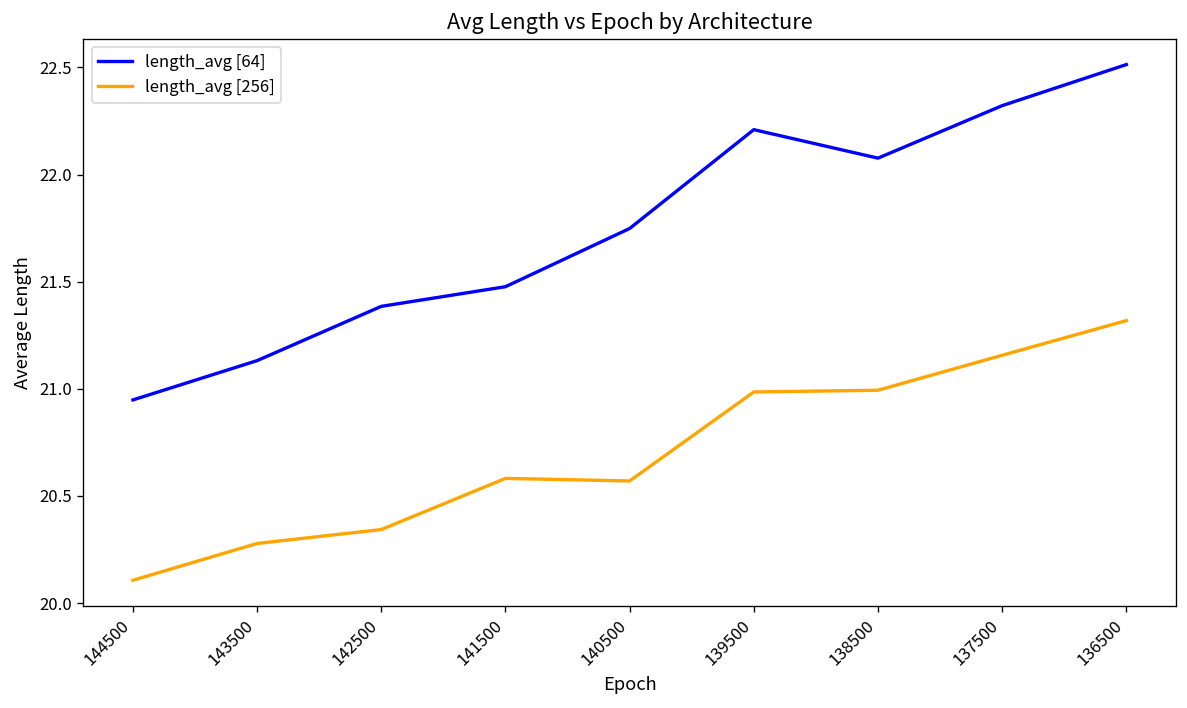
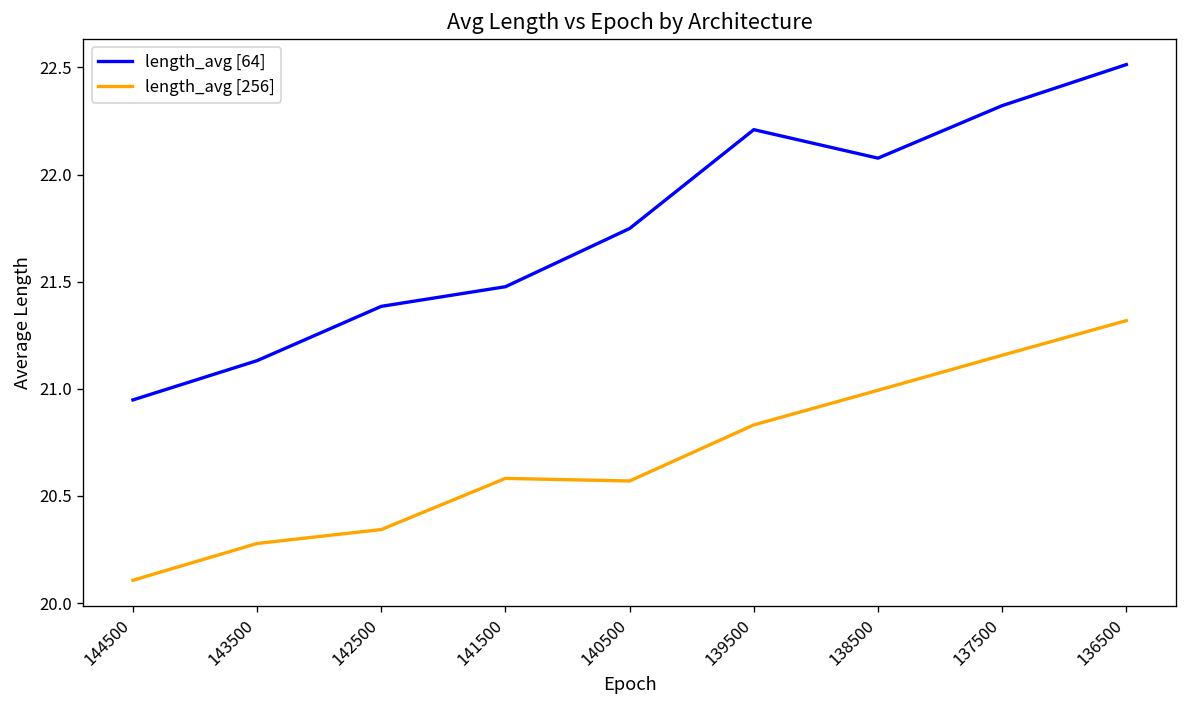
  {
    "length_avg [64]": {
      "144500": 20.95,
      "143500": 21.13,
      "142500": 21.38,
      "141500": 21.48,
      "140500": 21.75,
      "139500": 22.21,
      "138500": 22.08,
      "137500": 22.32,
      "136500": 22.51
    },
    "length_avg [256]": {
      "144500": 20.11,
      "143500": 20.28,
      "142500": 20.34,
      "141500": 20.58,
      "140500": 20.57,
-     "139500": 20.99,
+     "139500": 20.83,
      "138500": 20.99,
      "137500": 21.16,
      "136500": 21.32
    }
  }
